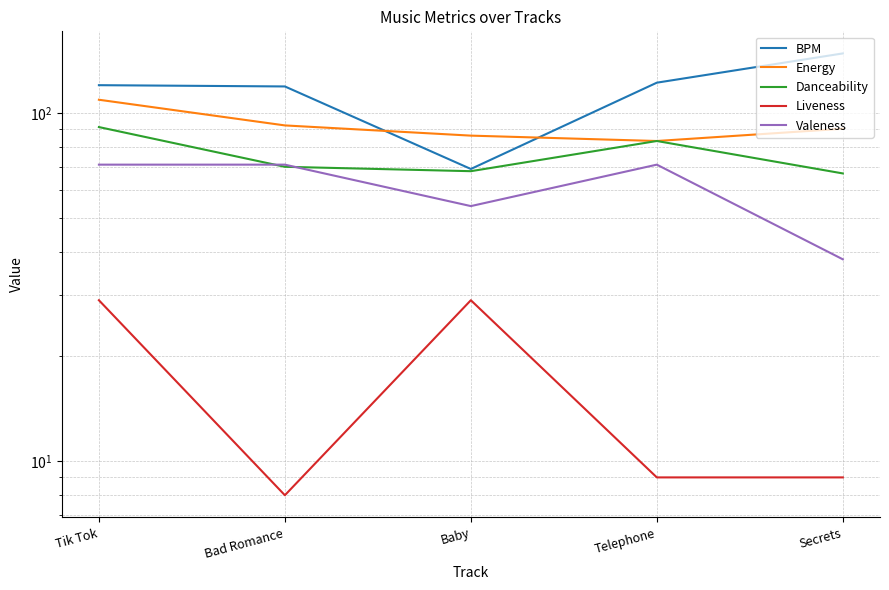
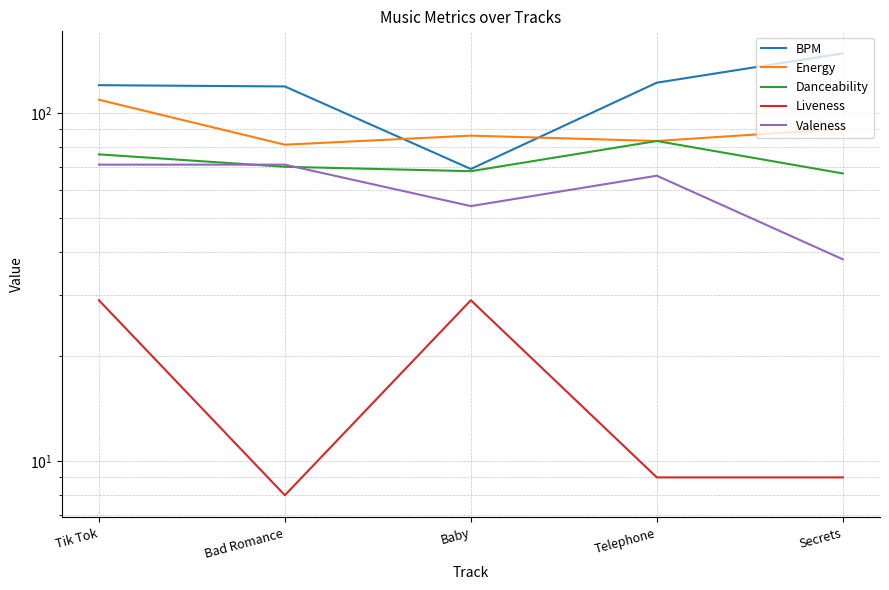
  {
    "BPM": {
      "Tik Tok": 120,
      "Bad Romance": 119,
      "Telephone": 122
    },
    "Energy": {
      "Tik Tok": 109,
-     "Bad Romance": 92,
+     "Bad Romance": 81,
      "Baby": 86
    },
    "Danceability": {
-     "Tik Tok": 91,
+     "Tik Tok": 76,
      "Secrets": 67
    },
    "Liveness": {
      "Tik Tok": 29,
      "Bad Romance": 8,
      "Baby": 29,
      "Telephone": 9,
      "Secrets": 9
    },
    "Valeness": {
      "Tik Tok": 71,
      "Baby": 54,
-     "Telephone": 71,
+     "Telephone": 66,
      "Secrets": 38
    }
  }
